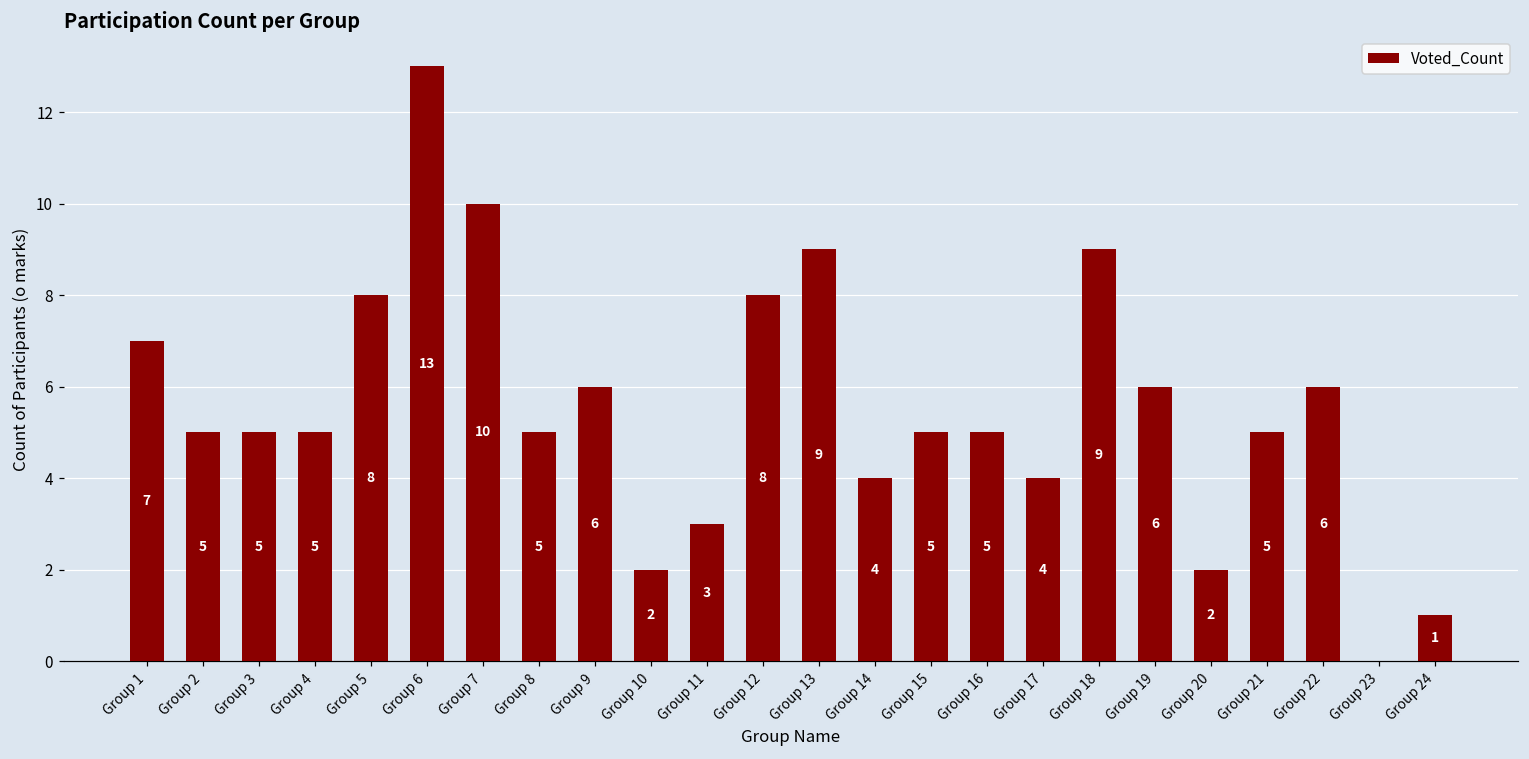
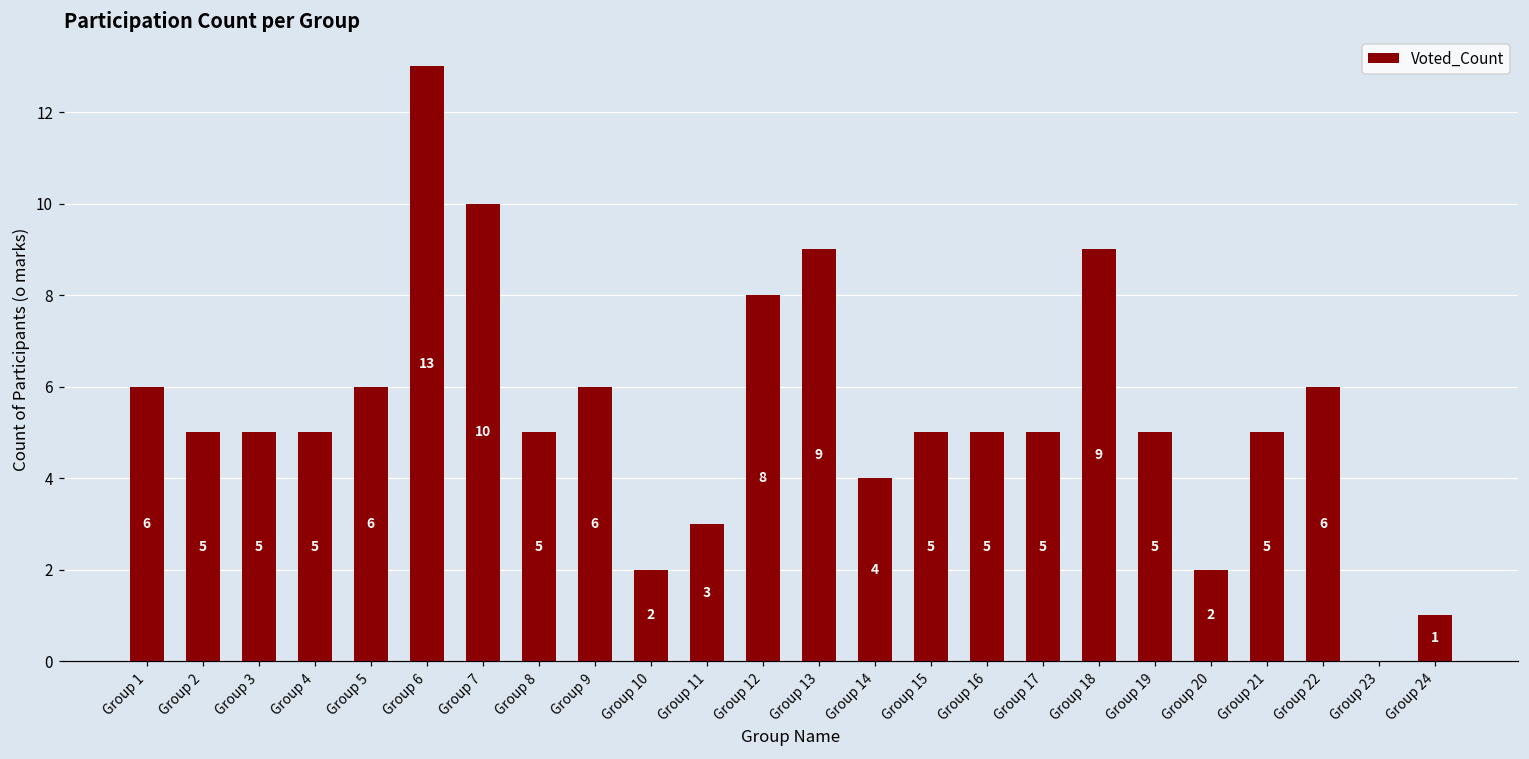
  {
-   "Group 1": 7,
+   "Group 1": 6,
    "Group 2": 5,
    "Group 3": 5,
    "Group 4": 5,
-   "Group 5": 8,
+   "Group 5": 6,
    "Group 6": 13,
    "Group 7": 10,
    "Group 8": 5,
    "Group 9": 6,
    "Group 10": 2,
    "Group 11": 3,
    "Group 12": 8,
    "Group 13": 9,
    "Group 14": 4,
    "Group 15": 5,
    "Group 16": 5,
-   "Group 17": 4,
+   "Group 17": 5,
    "Group 18": 9,
-   "Group 19": 6,
+   "Group 19": 5,
    "Group 20": 2,
    "Group 21": 5,
    "Group 22": 6,
    "Group 24": 1
  }
